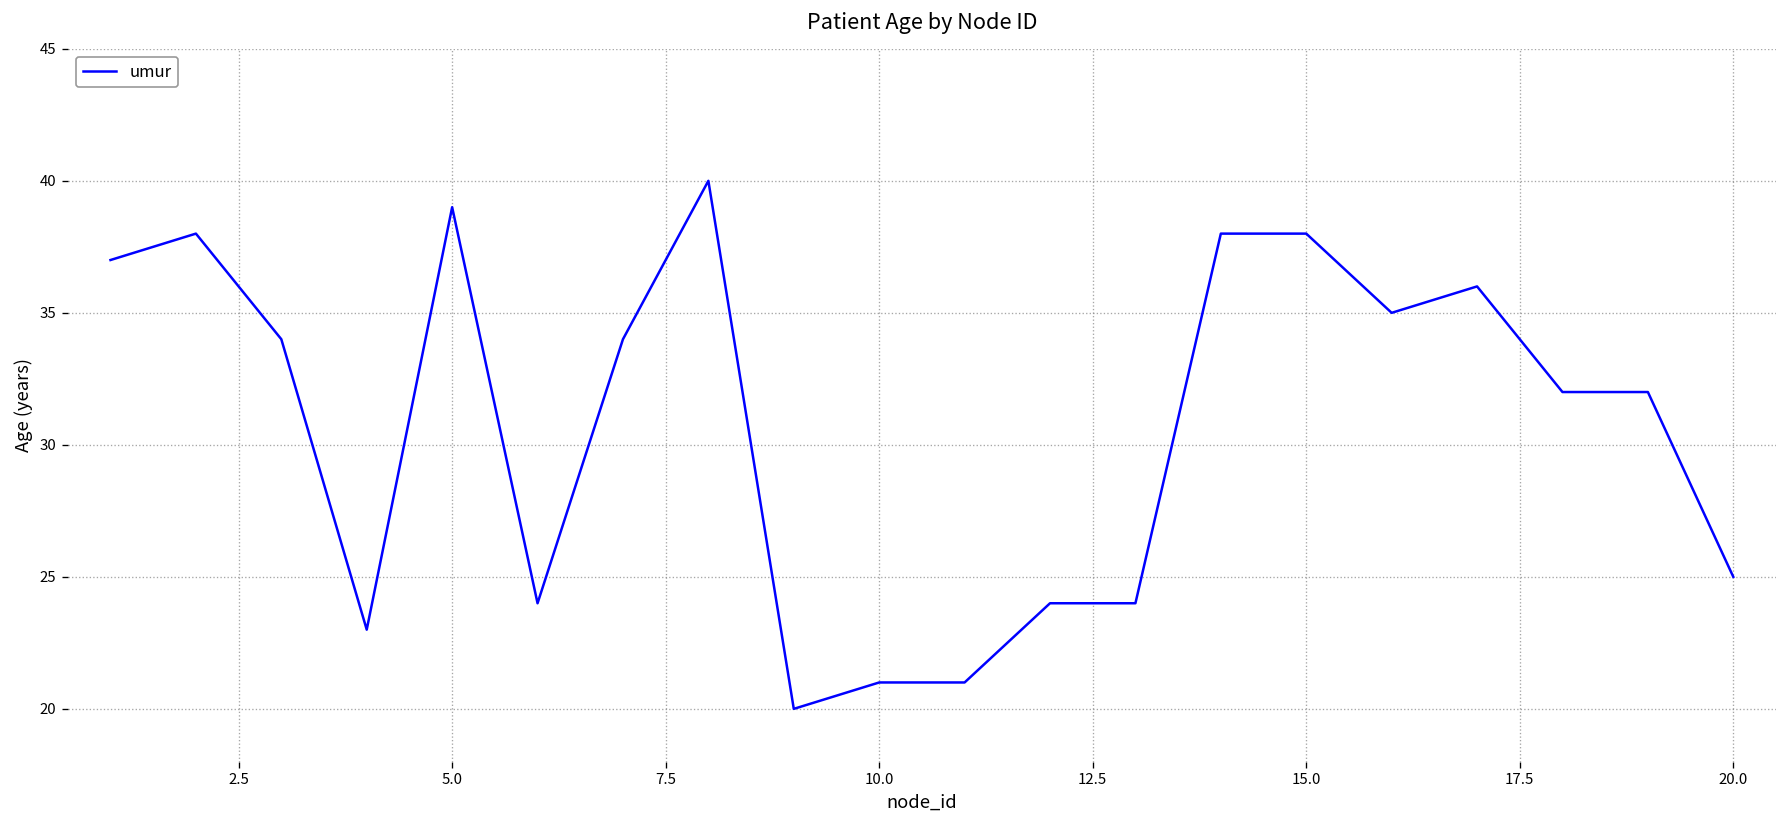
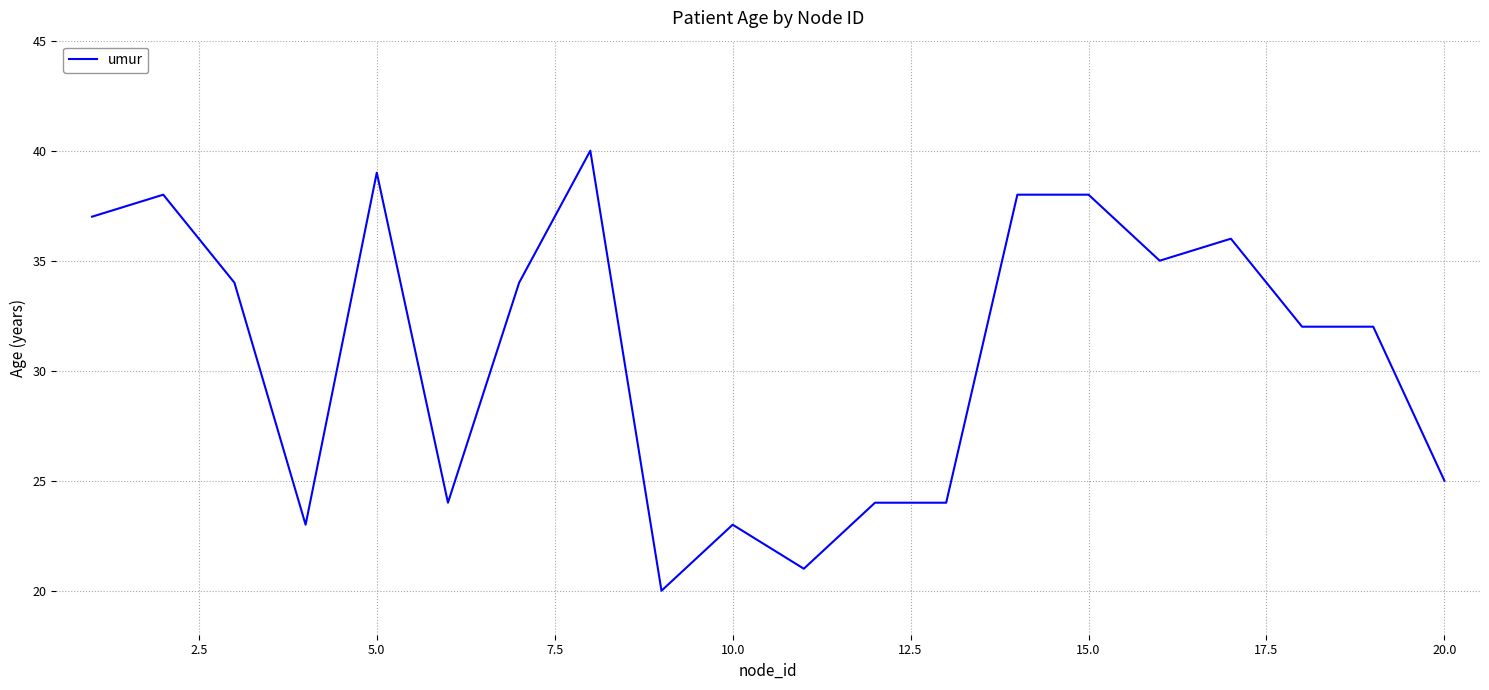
  {
    "5.0": 39,
-   "10.0": 21,
+   "10.0": 23,
    "15.0": 38,
    "20.0": 25
  }
